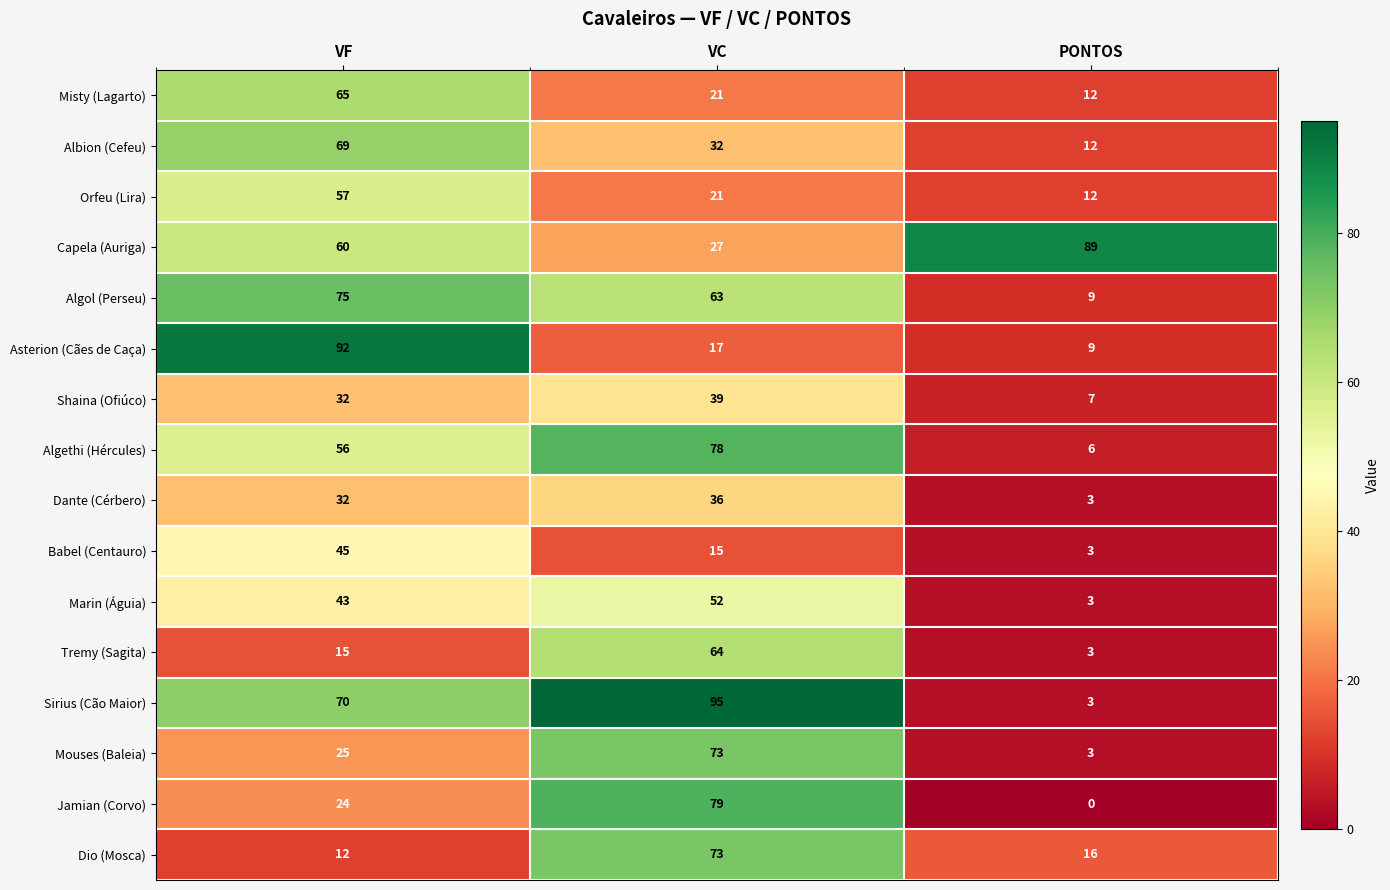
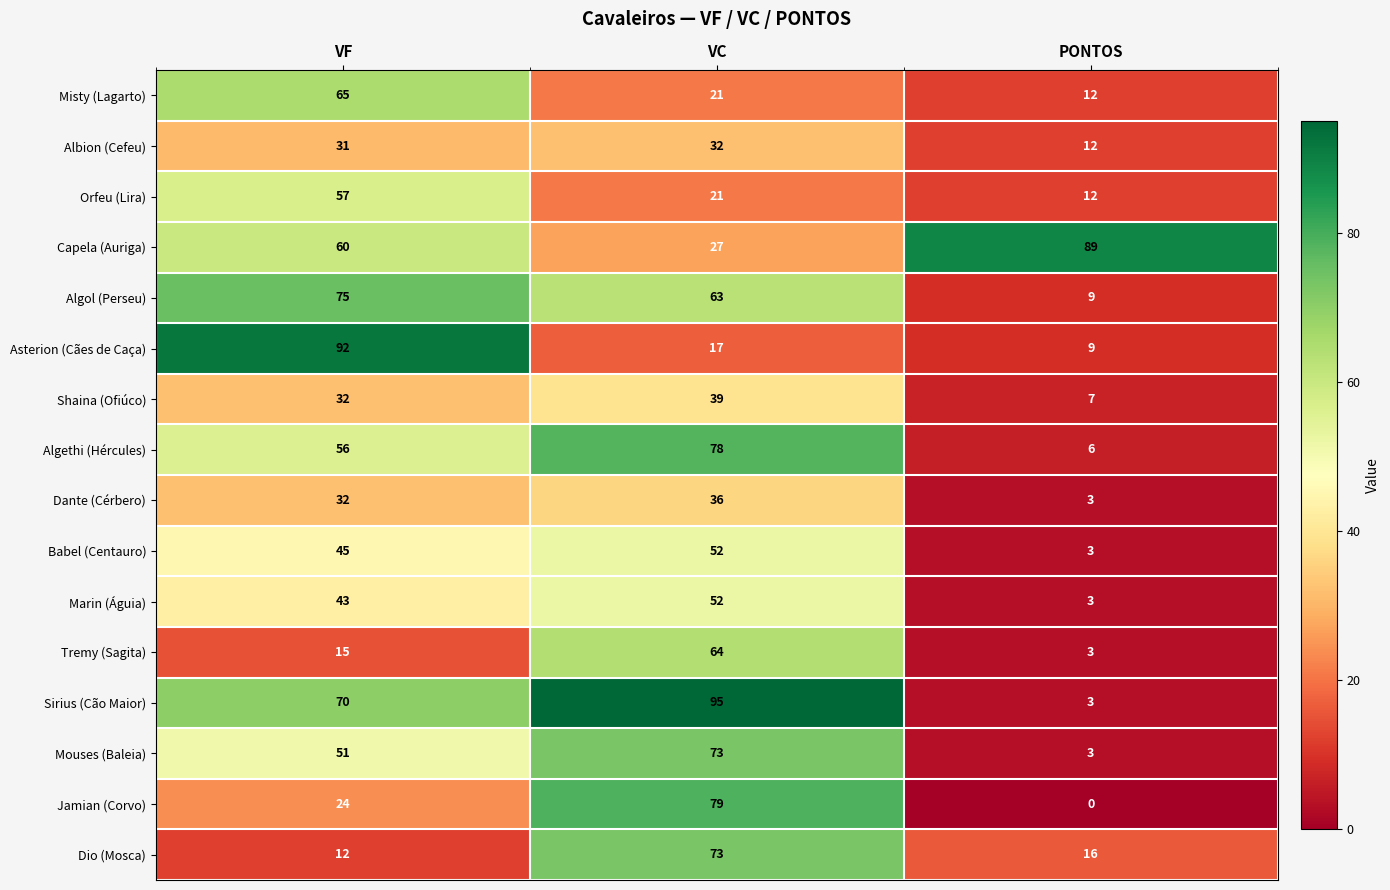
  {
    "Misty (Lagarto)": {
      "VF": 65,
      "VC": 21,
      "PONTOS": 12
    },
    "Albion (Cefeu)": {
-     "VF": 69,
+     "VF": 31,
      "VC": 32,
      "PONTOS": 12
    },
    "Orfeu (Lira)": {
      "VF": 57,
      "VC": 21,
      "PONTOS": 12
    },
    "Capela (Auriga)": {
      "VF": 60,
      "VC": 27,
      "PONTOS": 89
    },
    "Algol (Perseu)": {
      "VF": 75,
      "VC": 63,
      "PONTOS": 9
    },
    "Asterion (Cães de Caça)": {
      "VF": 92,
      "VC": 17,
      "PONTOS": 9
    },
    "Shaina (Ofiúco)": {
      "VF": 32,
      "VC": 39,
      "PONTOS": 7
    },
    "Algethi (Hércules)": {
      "VF": 56,
      "VC": 78,
      "PONTOS": 6
    },
    "Dante (Cérbero)": {
      "VF": 32,
      "VC": 36,
      "PONTOS": 3
    },
    "Babel (Centauro)": {
      "VF": 45,
-     "VC": 15,
+     "VC": 52,
      "PONTOS": 3
    },
    "Marin (Águia)": {
      "VF": 43,
      "VC": 52,
      "PONTOS": 3
    },
    "Tremy (Sagita)": {
      "VF": 15,
      "VC": 64,
      "PONTOS": 3
    },
    "Sirius (Cão Maior)": {
      "VF": 70,
      "VC": 95,
      "PONTOS": 3
    },
    "Mouses (Baleia)": {
-     "VF": 25,
+     "VF": 51,
      "VC": 73,
      "PONTOS": 3
    },
    "Jamian (Corvo)": {
      "VF": 24,
      "VC": 79,
      "PONTOS": 0
    },
    "Dio (Mosca)": {
      "VF": 12,
      "VC": 73,
      "PONTOS": 16
    }
  }
